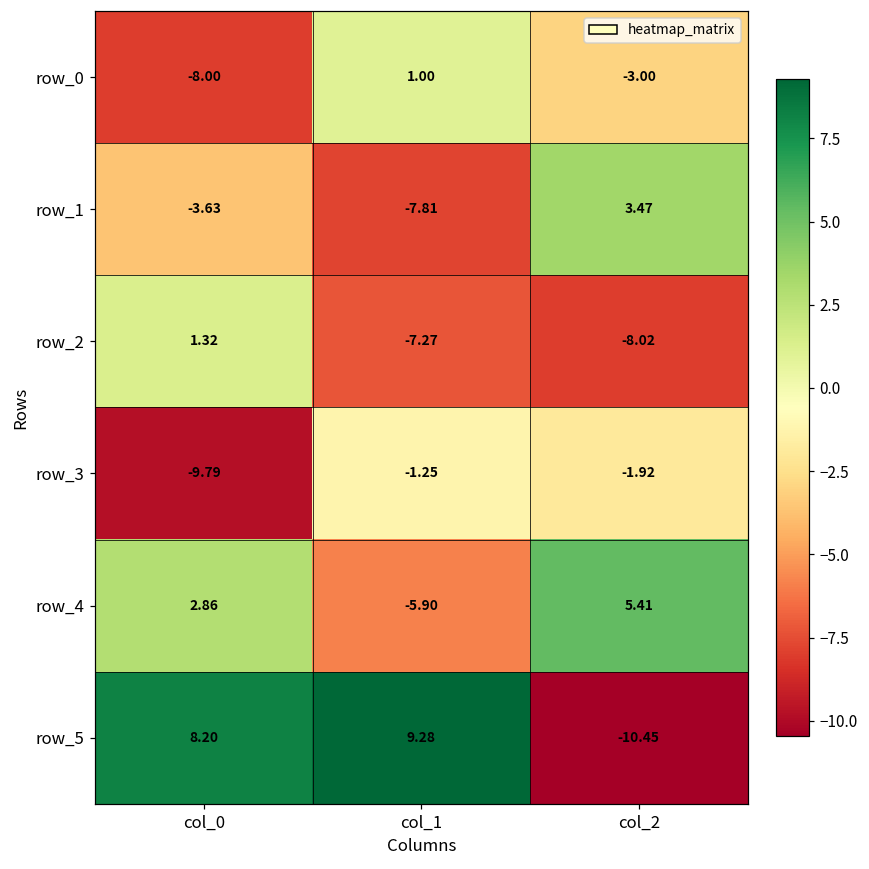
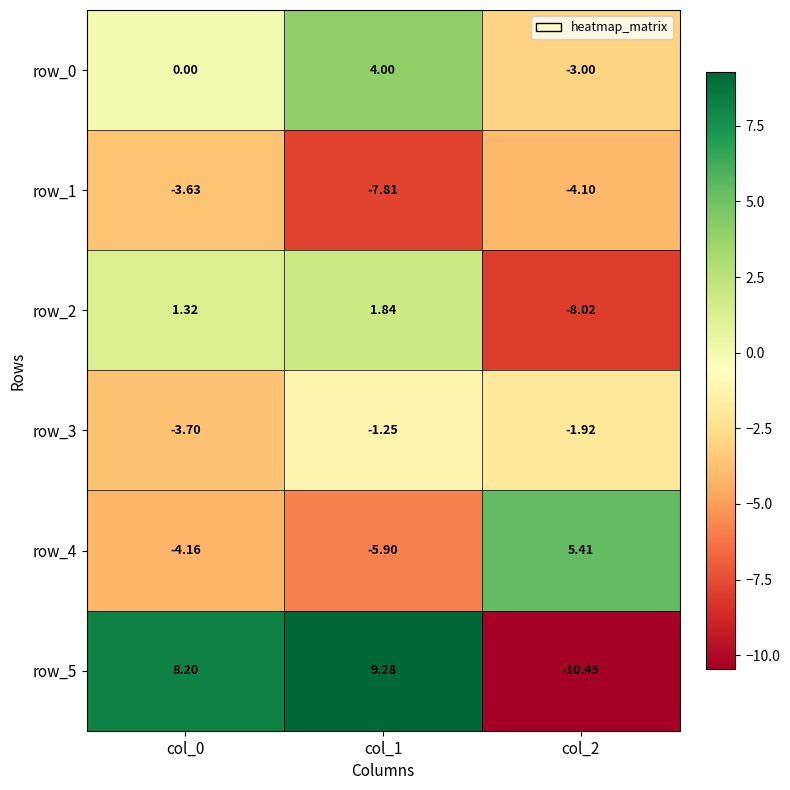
  {
    "row_0": {
-     "col_0": -8.00,
-     "col_1": 1.00,
+     "col_0": 0.00,
+     "col_1": 4.00,
      "col_2": -3.00
    },
    "row_1": {
      "col_0": -3.63,
      "col_1": -7.81,
-     "col_2": 3.47
+     "col_2": -4.10
    },
    "row_2": {
      "col_0": 1.32,
-     "col_1": -7.27,
+     "col_1": 1.84,
      "col_2": -8.02
    },
    "row_3": {
-     "col_0": -9.79,
+     "col_0": -3.70,
      "col_1": -1.25,
      "col_2": -1.92
    },
    "row_4": {
-     "col_0": 2.86,
+     "col_0": -4.16,
      "col_1": -5.90,
      "col_2": 5.41
    },
    "row_5": {
      "col_0": 8.20,
      "col_1": 9.28,
      "col_2": -10.45
    }
  }
